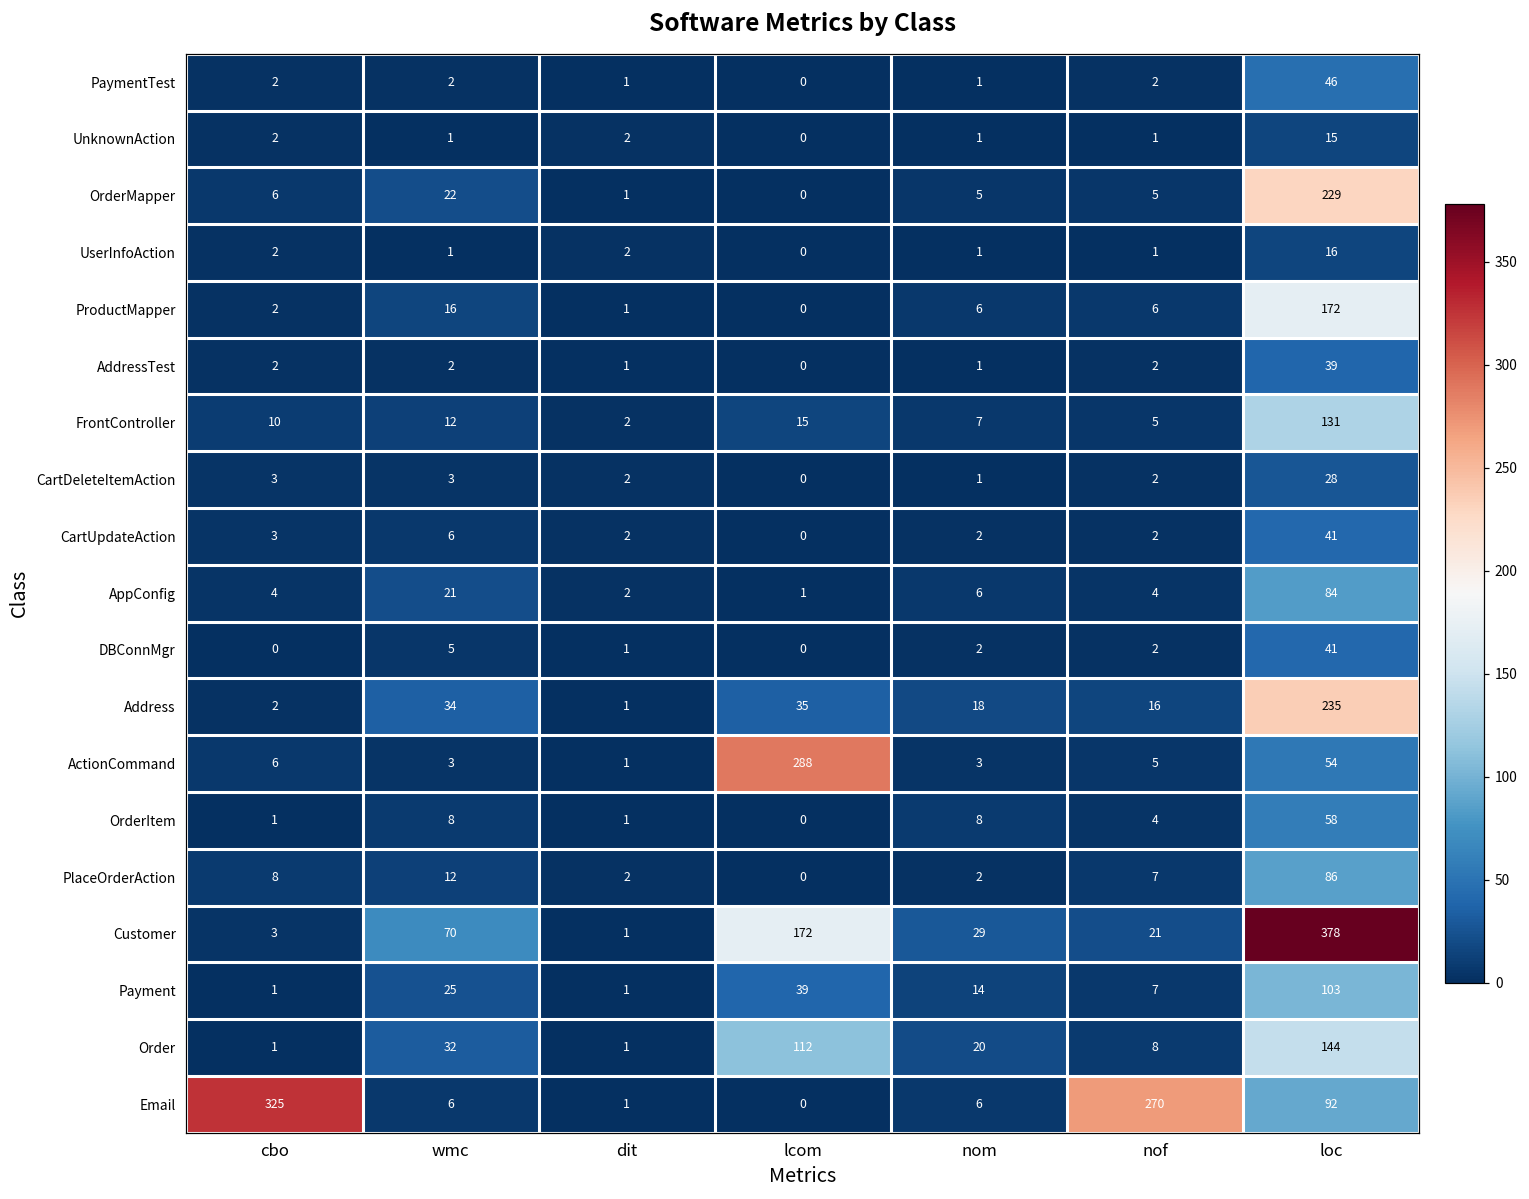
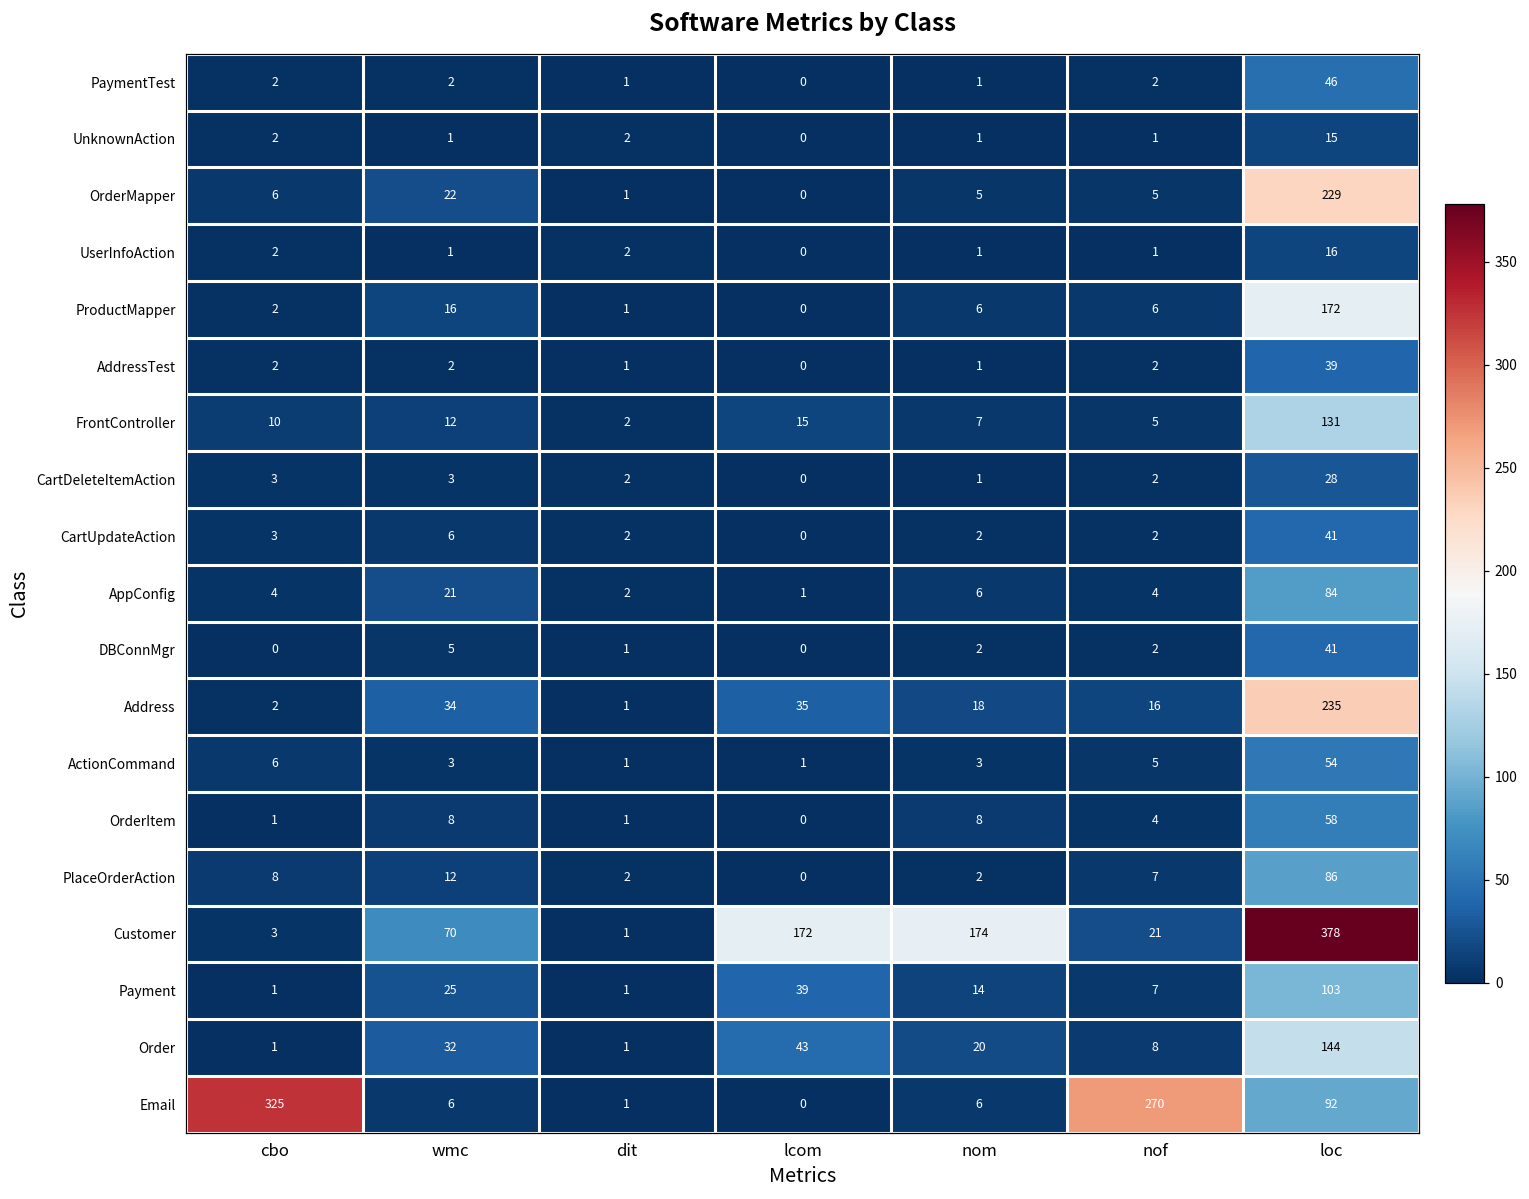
  {
    "PaymentTest": {
      "cbo": 2,
      "wmc": 2,
      "dit": 1,
      "lcom": 0,
      "nom": 1,
      "nof": 2,
      "loc": 46
    },
    "UnknownAction": {
      "cbo": 2,
      "wmc": 1,
      "dit": 2,
      "lcom": 0,
      "nom": 1,
      "nof": 1,
      "loc": 15
    },
    "OrderMapper": {
      "cbo": 6,
      "wmc": 22,
      "dit": 1,
      "lcom": 0,
      "nom": 5,
      "nof": 5,
      "loc": 229
    },
    "UserInfoAction": {
      "cbo": 2,
      "wmc": 1,
      "dit": 2,
      "lcom": 0,
      "nom": 1,
      "nof": 1,
      "loc": 16
    },
    "ProductMapper": {
      "cbo": 2,
      "wmc": 16,
      "dit": 1,
      "lcom": 0,
      "nom": 6,
      "nof": 6,
      "loc": 172
    },
    "AddressTest": {
      "cbo": 2,
      "wmc": 2,
      "dit": 1,
      "lcom": 0,
      "nom": 1,
      "nof": 2,
      "loc": 39
    },
    "FrontController": {
      "cbo": 10,
      "wmc": 12,
      "dit": 2,
      "lcom": 15,
      "nom": 7,
      "nof": 5,
      "loc": 131
    },
    "CartDeleteItemAction": {
      "cbo": 3,
      "wmc": 3,
      "dit": 2,
      "lcom": 0,
      "nom": 1,
      "nof": 2,
      "loc": 28
    },
    "CartUpdateAction": {
      "cbo": 3,
      "wmc": 6,
      "dit": 2,
      "lcom": 0,
      "nom": 2,
      "nof": 2,
      "loc": 41
    },
    "AppConfig": {
      "cbo": 4,
      "wmc": 21,
      "dit": 2,
      "lcom": 1,
      "nom": 6,
      "nof": 4,
      "loc": 84
    },
    "DBConnMgr": {
      "cbo": 0,
      "wmc": 5,
      "dit": 1,
      "lcom": 0,
      "nom": 2,
      "nof": 2,
      "loc": 41
    },
    "Address": {
      "cbo": 2,
      "wmc": 34,
      "dit": 1,
      "lcom": 35,
      "nom": 18,
      "nof": 16,
      "loc": 235
    },
    "ActionCommand": {
      "cbo": 6,
      "wmc": 3,
      "dit": 1,
-     "lcom": 288,
+     "lcom": 1,
      "nom": 3,
      "nof": 5,
      "loc": 54
    },
    "OrderItem": {
      "cbo": 1,
      "wmc": 8,
      "dit": 1,
      "lcom": 0,
      "nom": 8,
      "nof": 4,
      "loc": 58
    },
    "PlaceOrderAction": {
      "cbo": 8,
      "wmc": 12,
      "dit": 2,
      "lcom": 0,
      "nom": 2,
      "nof": 7,
      "loc": 86
    },
    "Customer": {
      "cbo": 3,
      "wmc": 70,
      "dit": 1,
      "lcom": 172,
-     "nom": 29,
+     "nom": 174,
      "nof": 21,
      "loc": 378
    },
    "Payment": {
      "cbo": 1,
      "wmc": 25,
      "dit": 1,
      "lcom": 39,
      "nom": 14,
      "nof": 7,
      "loc": 103
    },
    "Order": {
      "cbo": 1,
      "wmc": 32,
      "dit": 1,
-     "lcom": 112,
+     "lcom": 43,
      "nom": 20,
      "nof": 8,
      "loc": 144
    },
    "Email": {
      "cbo": 325,
      "wmc": 6,
      "dit": 1,
      "lcom": 0,
      "nom": 6,
      "nof": 270,
      "loc": 92
    }
  }
